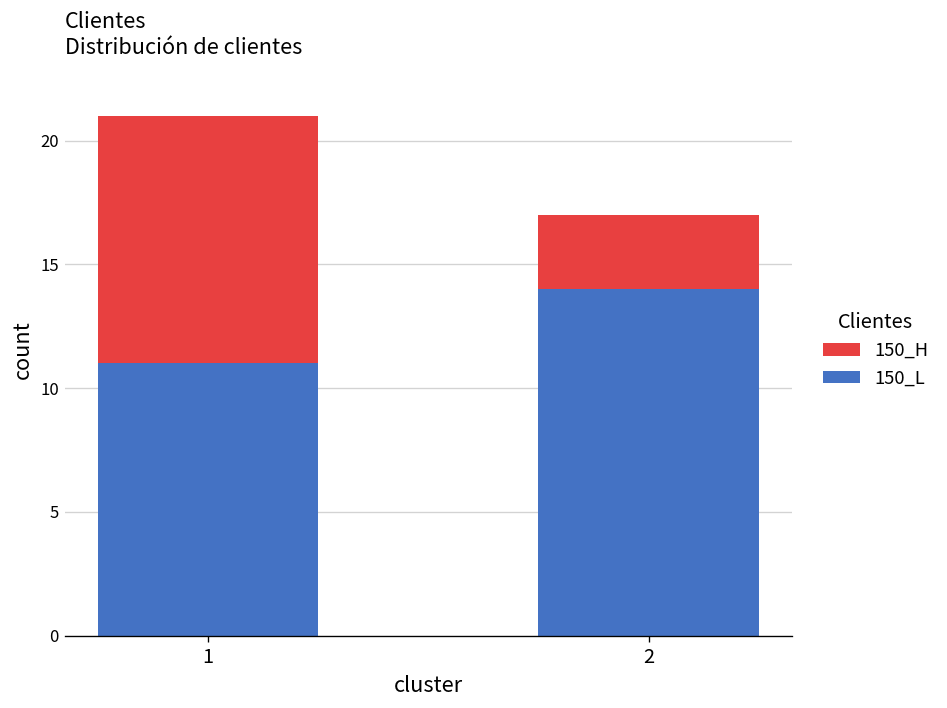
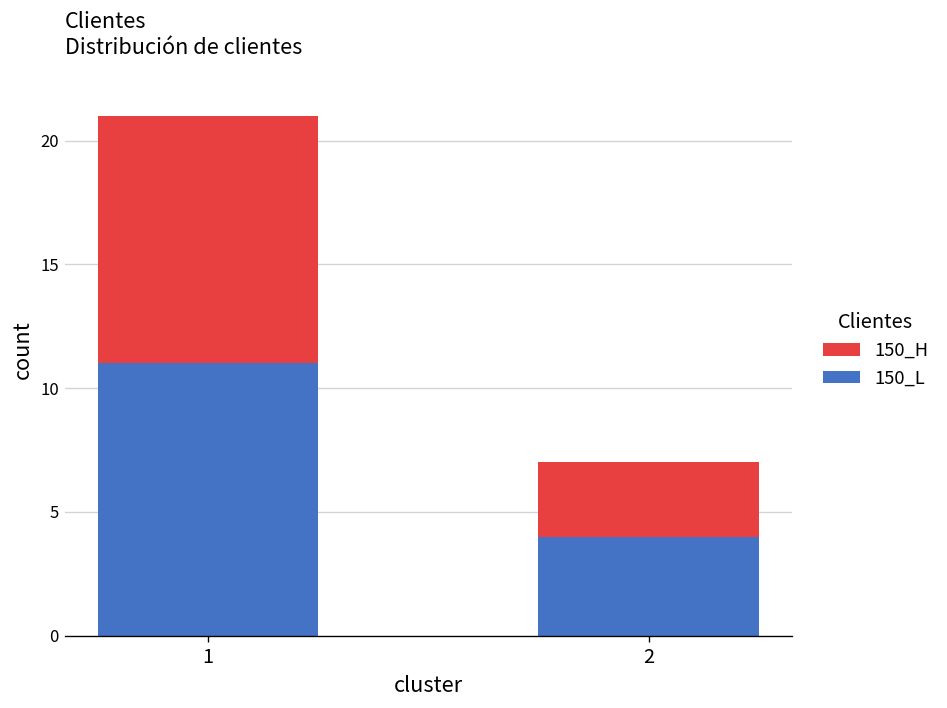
  {
    "150_L": {
      "1": 11,
-     "2": 14
+     "2": 4
    },
    "150_H": {
      "1": 10,
      "2": 3
    }
  }
